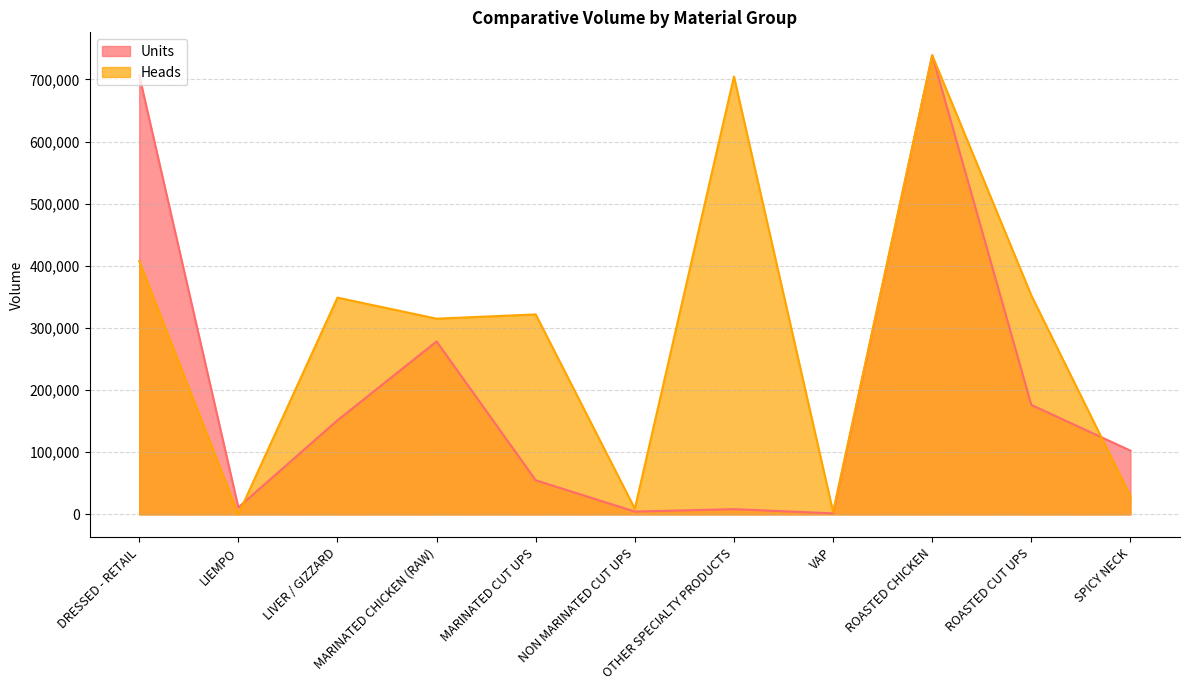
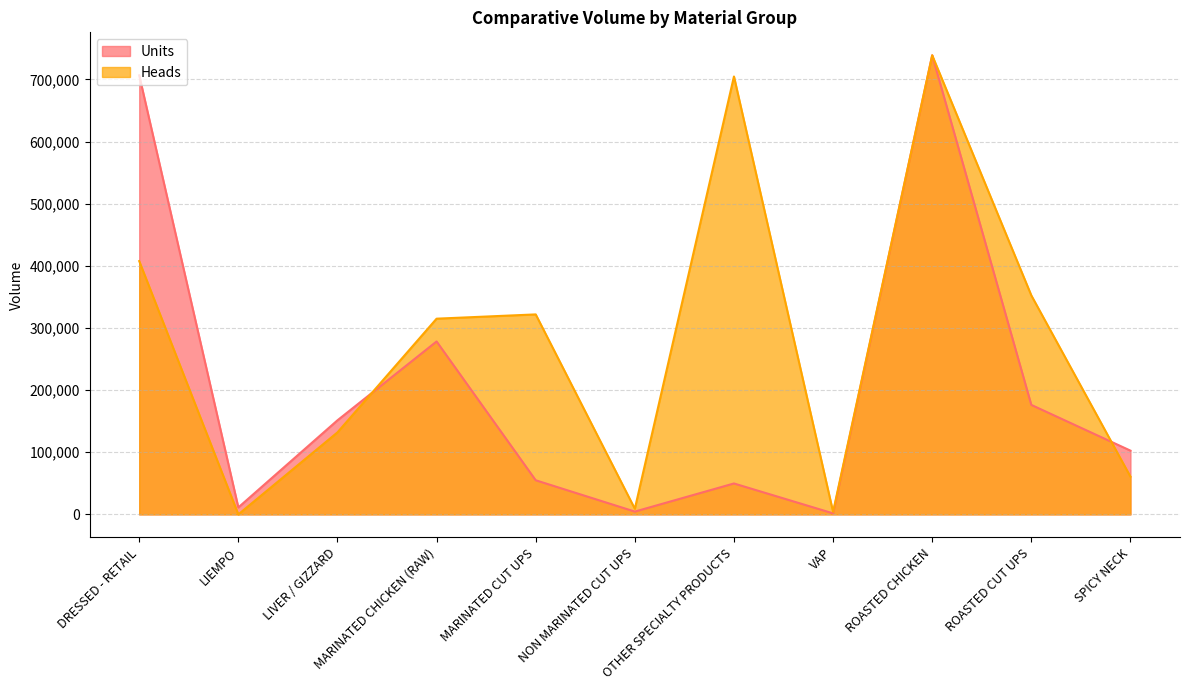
  {
    "Units": {
      "LIEMPO": "10,000",
      "LIVER / GIZZARD": "150,000",
      "MARINATED CHICKEN (RAW)": "280,000",
      "MARINATED CUT UPS": "50,000",
      "NON MARINATED CUT UPS": "0",
-     "OTHER SPECIALTY PRODUCTS": "10,000",
+     "OTHER SPECIALTY PRODUCTS": "50,000",
      "ROASTED CUT UPS": "180,000",
      "SPICY NECK": "100,000"
    },
    "Heads": {
      "DRESSED - RETAIL": "410,000",
      "LIEMPO": "0",
-     "LIVER / GIZZARD": "350,000",
+     "LIVER / GIZZARD": "130,000",
      "MARINATED CHICKEN (RAW)": "310,000",
      "MARINATED CUT UPS": "320,000",
      "NON MARINATED CUT UPS": "10,000",
      "OTHER SPECIALTY PRODUCTS": "700,000",
      "ROASTED CUT UPS": "350,000",
-     "SPICY NECK": "30,000"
+     "SPICY NECK": "60,000"
    }
  }
